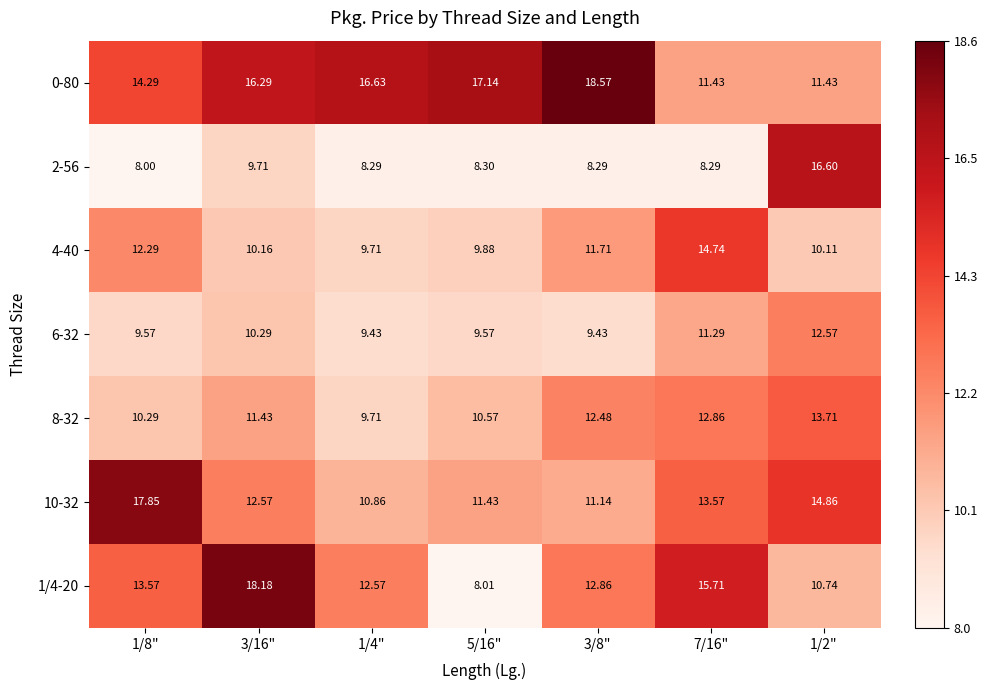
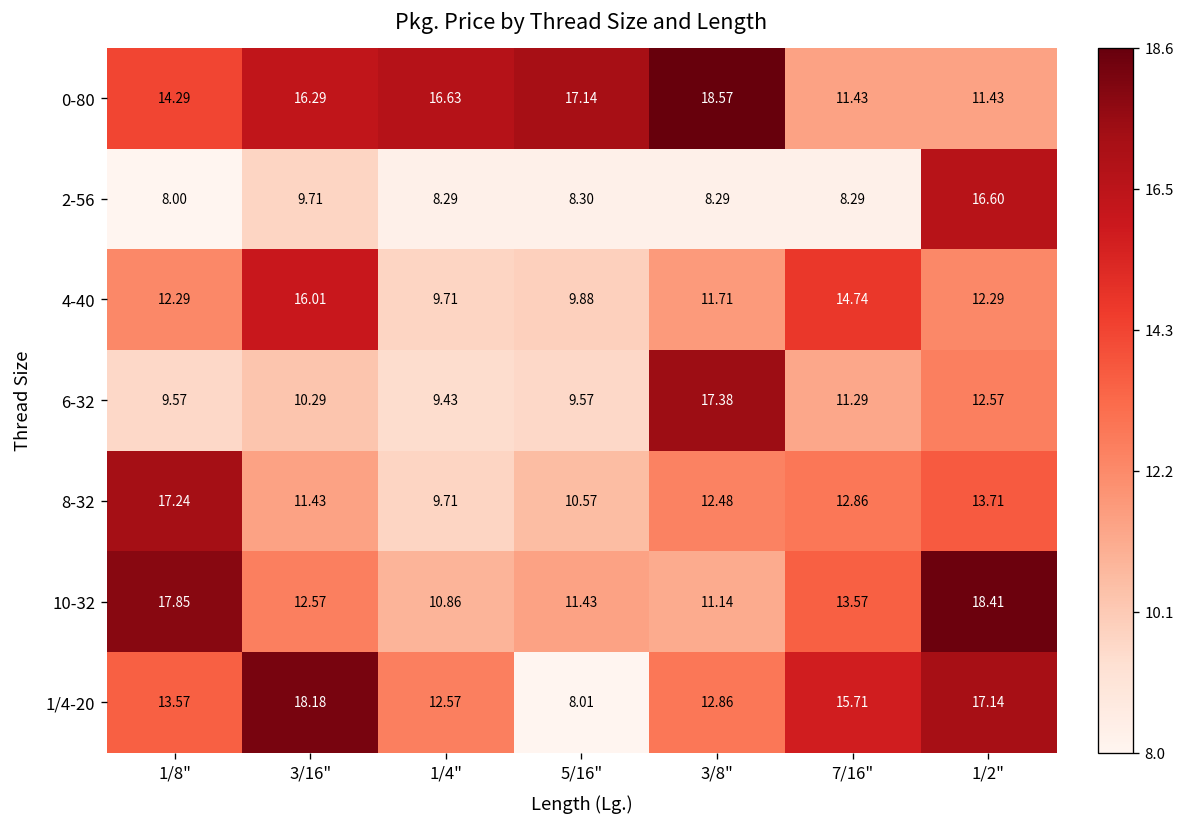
  {
    "0-80": {
      "1/8\"": 14.29,
      "3/16\"": 16.29,
      "1/4\"": 16.63,
      "5/16\"": 17.14,
      "3/8\"": 18.57,
      "7/16\"": 11.43,
      "1/2\"": 11.43
    },
    "2-56": {
      "1/8\"": 8.00,
      "3/16\"": 9.71,
      "1/4\"": 8.29,
      "5/16\"": 8.30,
      "3/8\"": 8.29,
      "7/16\"": 8.29,
      "1/2\"": 16.60
    },
    "4-40": {
      "1/8\"": 12.29,
-     "3/16\"": 10.16,
+     "3/16\"": 16.01,
      "1/4\"": 9.71,
      "5/16\"": 9.88,
      "3/8\"": 11.71,
      "7/16\"": 14.74,
-     "1/2\"": 10.11
+     "1/2\"": 12.29
    },
    "6-32": {
      "1/8\"": 9.57,
      "3/16\"": 10.29,
      "1/4\"": 9.43,
      "5/16\"": 9.57,
-     "3/8\"": 9.43,
+     "3/8\"": 17.38,
      "7/16\"": 11.29,
      "1/2\"": 12.57
    },
    "8-32": {
-     "1/8\"": 10.29,
+     "1/8\"": 17.24,
      "3/16\"": 11.43,
      "1/4\"": 9.71,
      "5/16\"": 10.57,
      "3/8\"": 12.48,
      "7/16\"": 12.86,
      "1/2\"": 13.71
    },
    "10-32": {
      "1/8\"": 17.85,
      "3/16\"": 12.57,
      "1/4\"": 10.86,
      "5/16\"": 11.43,
      "3/8\"": 11.14,
      "7/16\"": 13.57,
-     "1/2\"": 14.86
+     "1/2\"": 18.41
    },
    "1/4-20": {
      "1/8\"": 13.57,
      "3/16\"": 18.18,
      "1/4\"": 12.57,
      "5/16\"": 8.01,
      "3/8\"": 12.86,
      "7/16\"": 15.71,
-     "1/2\"": 10.74
+     "1/2\"": 17.14
    }
  }
